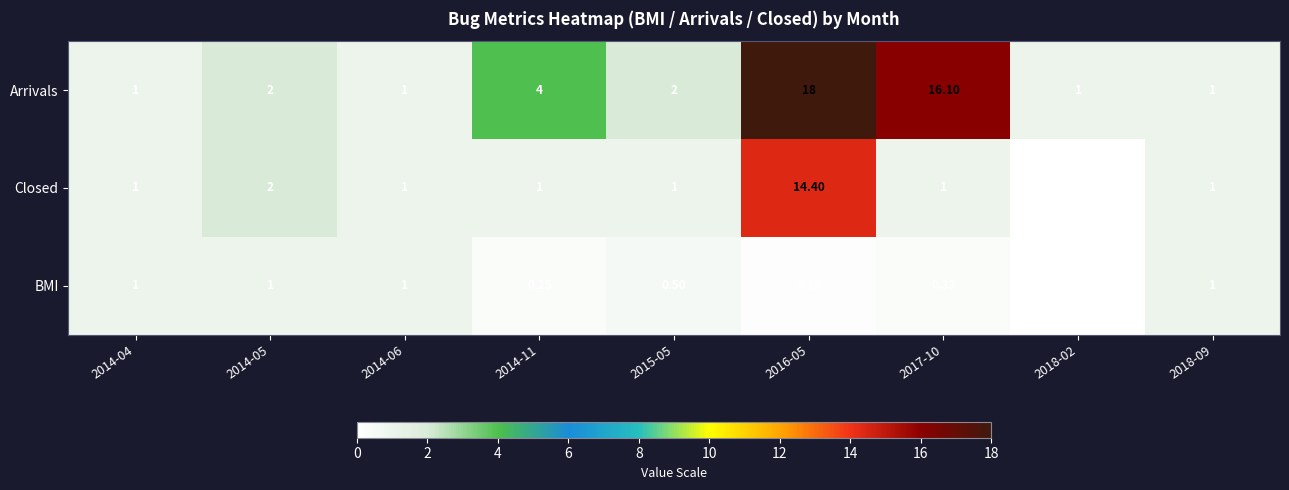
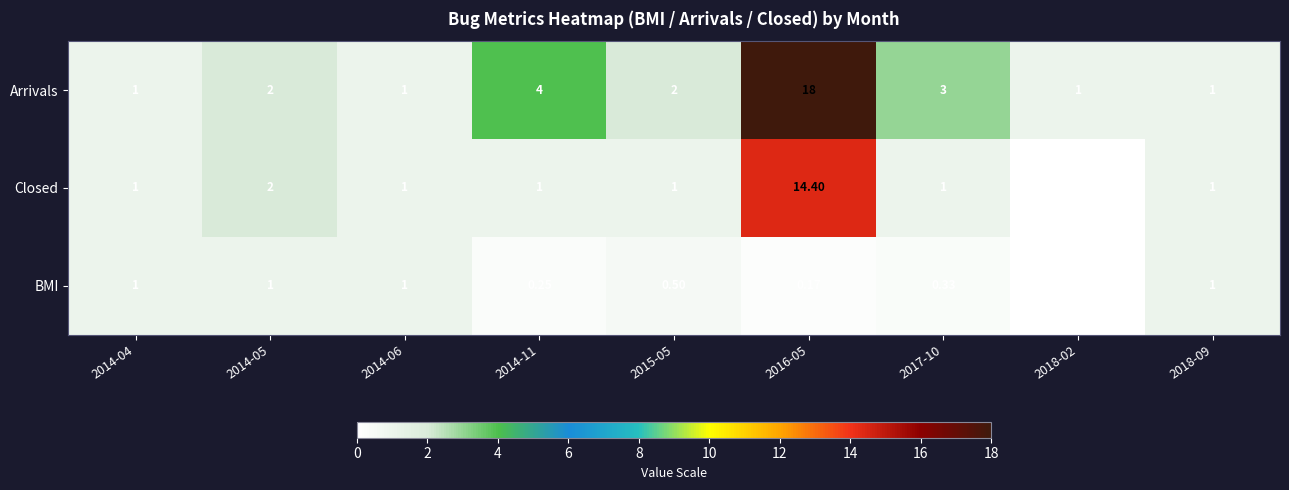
  {
    "Arrivals": {
      "2014-11": 4,
      "2016-05": 18,
-     "2017-10": 16.10
+     "2017-10": 3
    },
    "Closed": {
      "2016-05": 14.40
    }
  }
